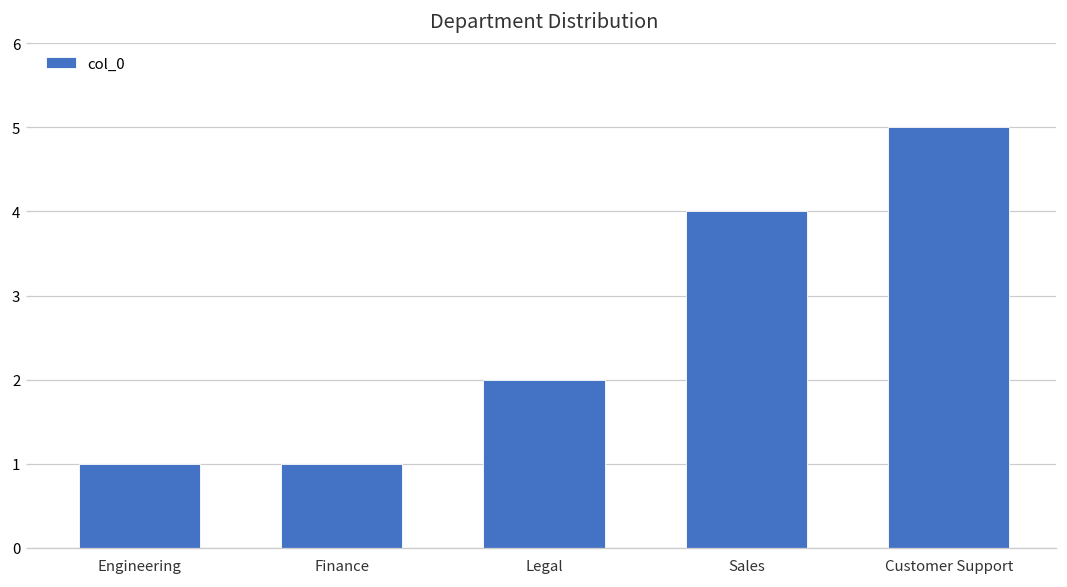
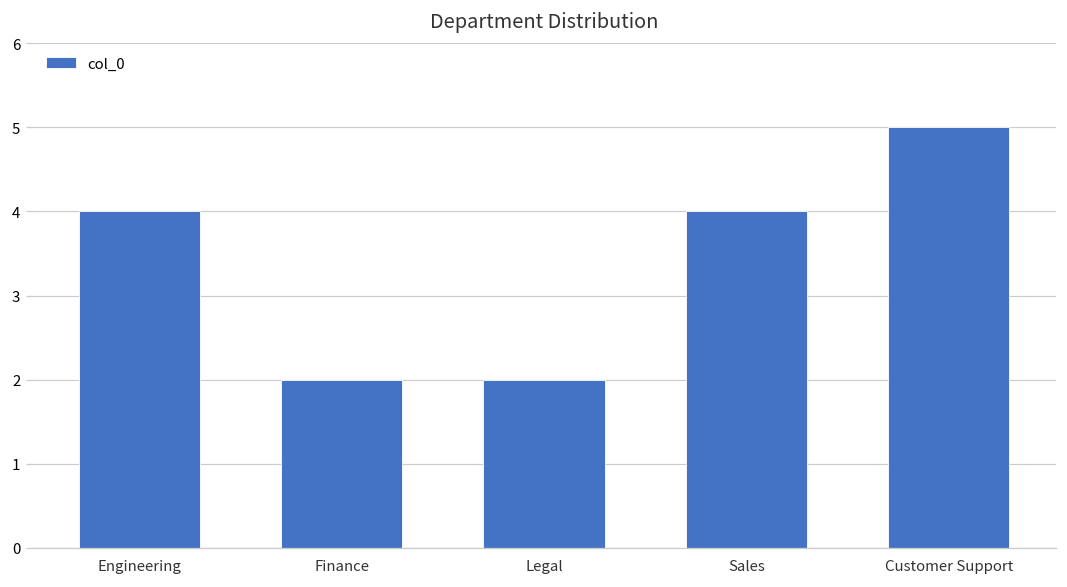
  {
-   "Engineering": 1,
-   "Finance": 1,
+   "Engineering": 4,
+   "Finance": 2,
    "Legal": 2,
    "Sales": 4,
    "Customer Support": 5
  }
